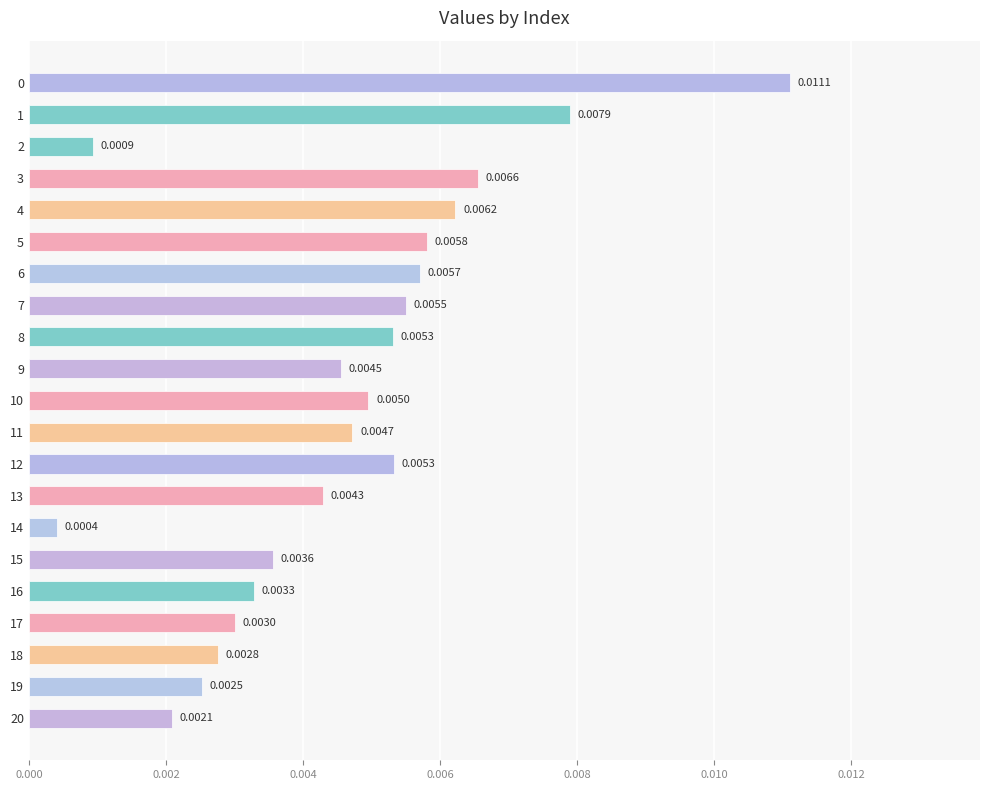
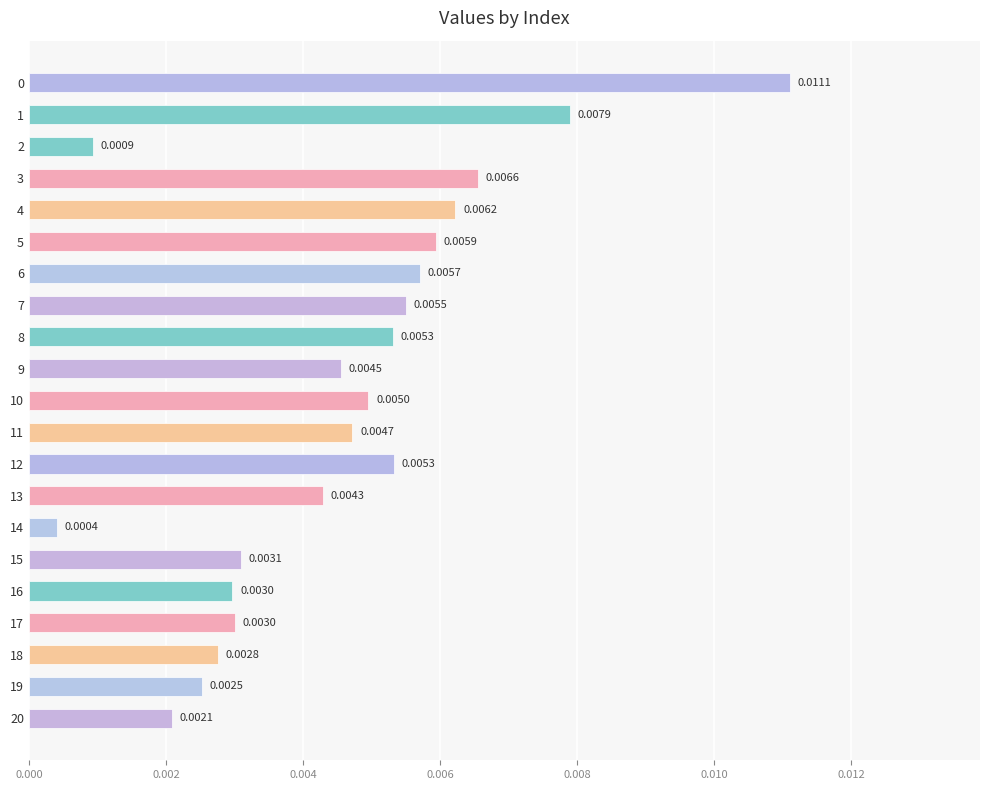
  {
    "0": 0.0111,
    "1": 0.0079,
    "2": 0.0009,
    "3": 0.0066,
    "4": 0.0062,
-   "5": 0.0058,
+   "5": 0.0059,
    "6": 0.0057,
    "7": 0.0055,
    "8": 0.0053,
    "9": 0.0045,
    "10": 0.0050,
    "11": 0.0047,
    "12": 0.0053,
    "13": 0.0043,
    "14": 0.0004,
-   "15": 0.0036,
-   "16": 0.0033,
+   "15": 0.0031,
+   "16": 0.0030,
    "17": 0.0030,
    "18": 0.0028,
    "19": 0.0025,
    "20": 0.0021
  }
